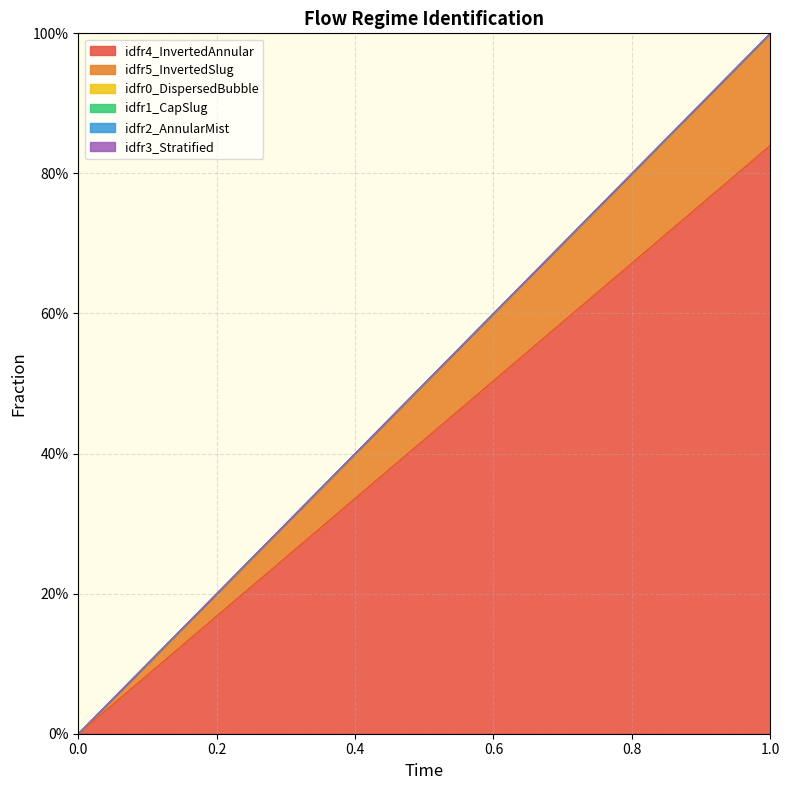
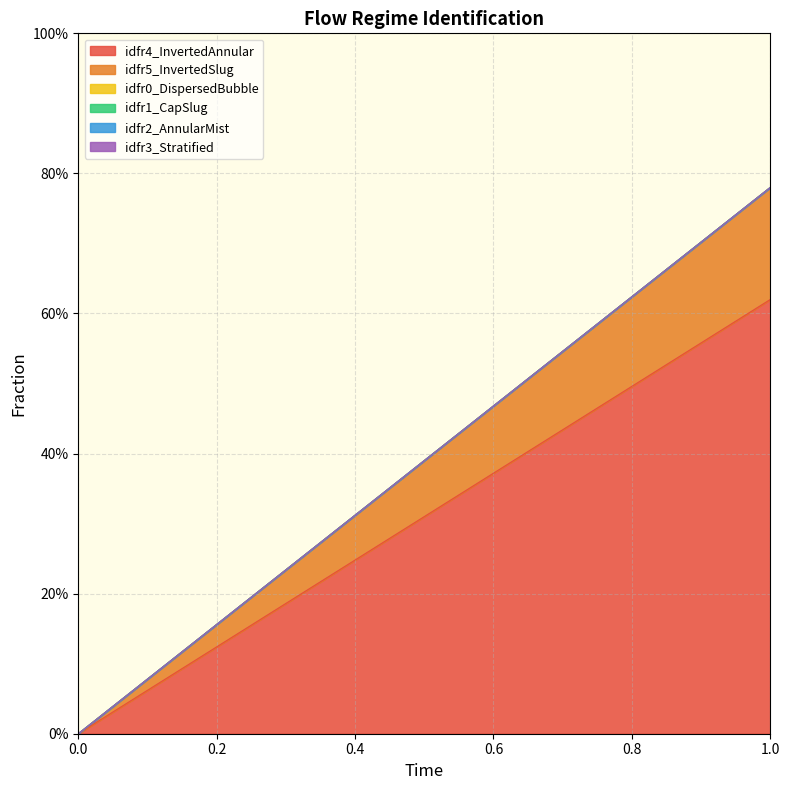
  {
    "idfr4_InvertedAnnular": {
-     "1.0": "84%"
+     "1.0": "62%"
    }
  }
